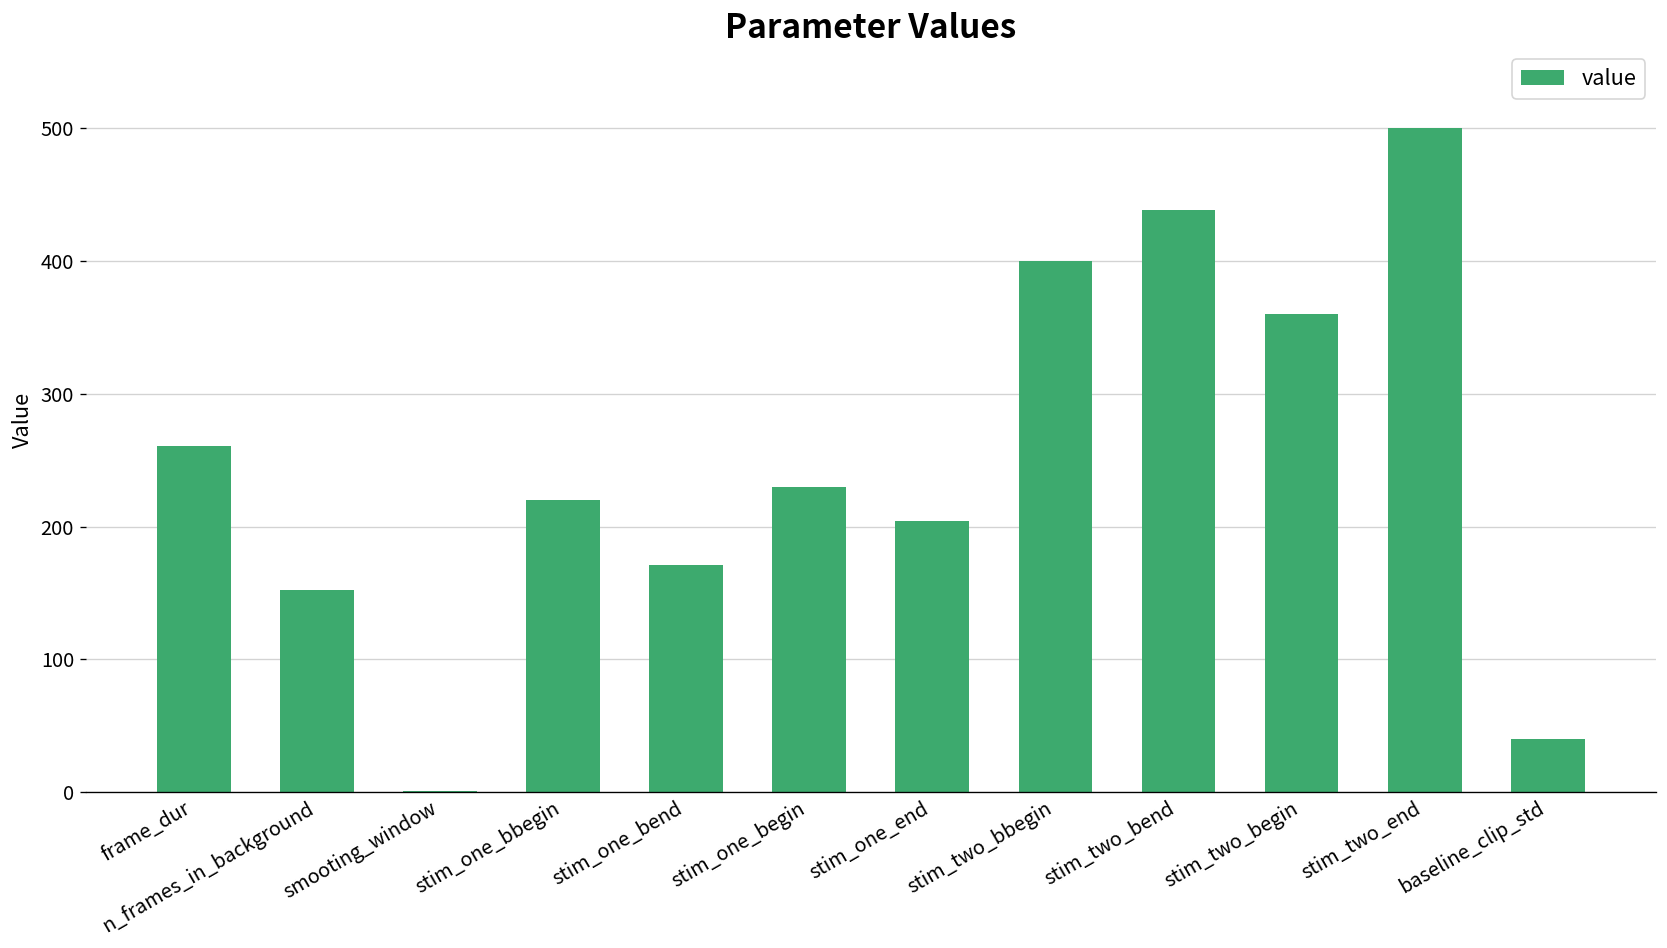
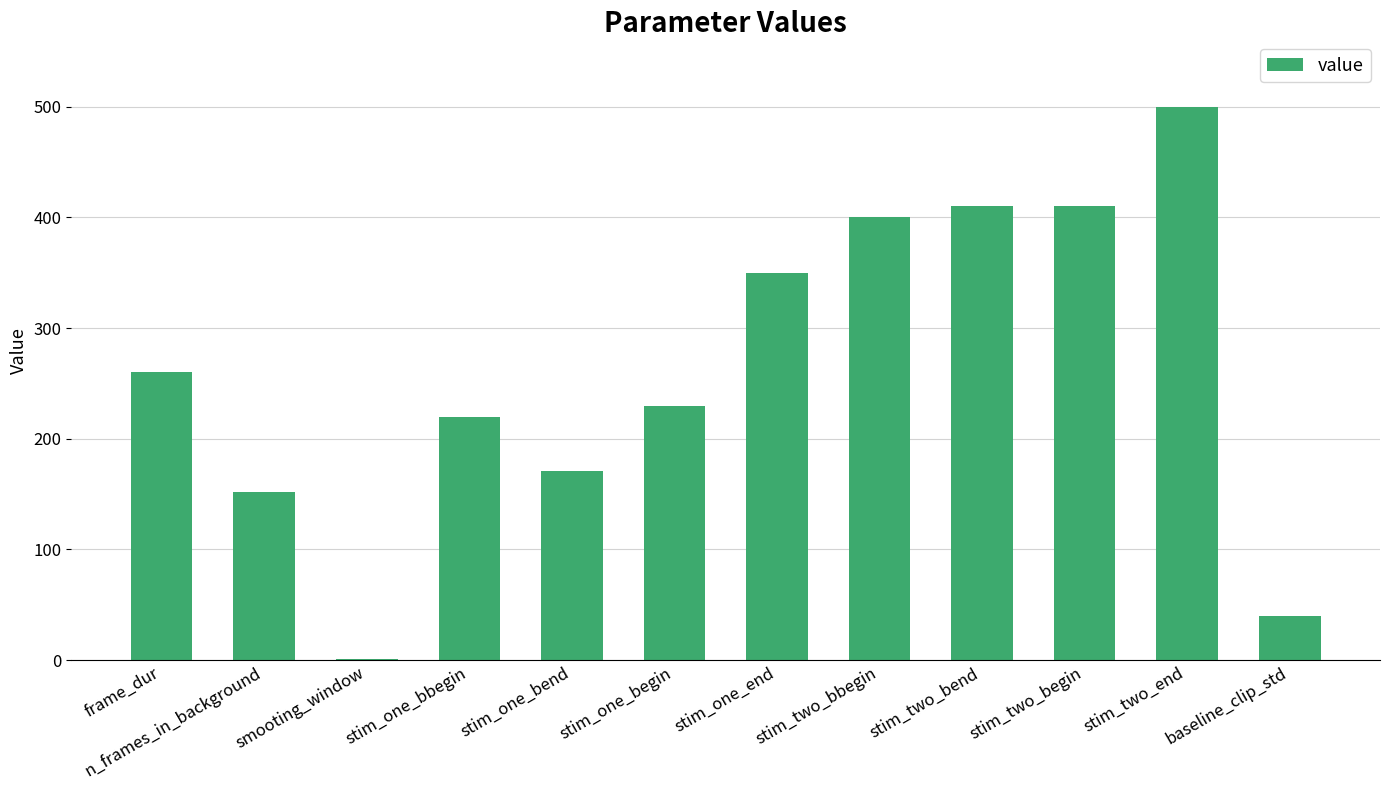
  {
    "frame_dur": 261,
    "n_frames_in_background": 152,
    "stim_one_bbegin": 220,
    "stim_one_bend": 171,
    "stim_one_begin": 230,
-   "stim_one_end": 204,
+   "stim_one_end": 350,
    "stim_two_bbegin": 400,
-   "stim_two_bend": 438,
-   "stim_two_begin": 360,
+   "stim_two_bend": 410,
+   "stim_two_begin": 410,
    "stim_two_end": 500,
    "baseline_clip_std": 40
  }
